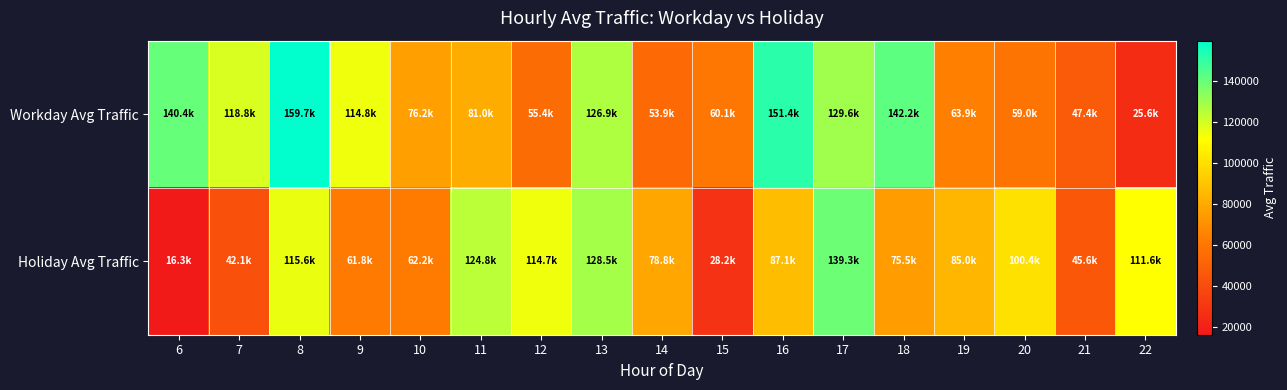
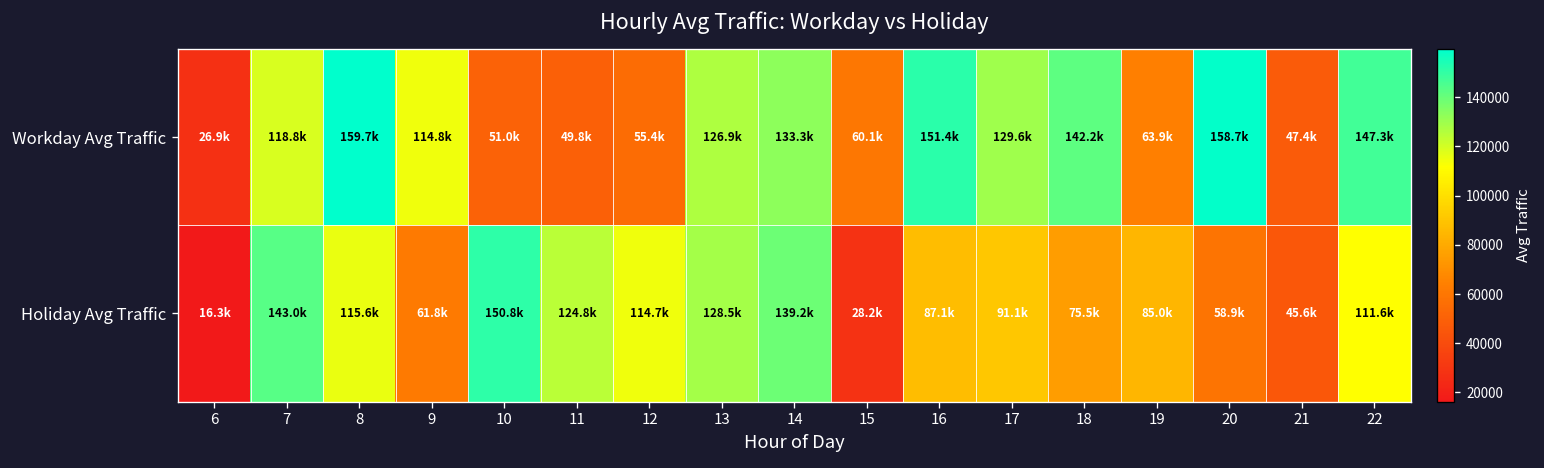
  {
    "Workday Avg Traffic": {
-     "6": "140.4k",
+     "6": "26.9k",
      "7": "118.8k",
      "8": "159.7k",
      "9": "114.8k",
-     "10": "76.2k",
-     "11": "81.0k",
+     "10": "51.0k",
+     "11": "49.8k",
      "12": "55.4k",
      "13": "126.9k",
-     "14": "53.9k",
+     "14": "133.3k",
      "15": "60.1k",
      "16": "151.4k",
      "17": "129.6k",
      "18": "142.2k",
      "19": "63.9k",
-     "20": "59.0k",
+     "20": "158.7k",
      "21": "47.4k",
-     "22": "25.6k"
+     "22": "147.3k"
    },
    "Holiday Avg Traffic": {
      "6": "16.3k",
-     "7": "42.1k",
+     "7": "143.0k",
      "8": "115.6k",
      "9": "61.8k",
-     "10": "62.2k",
+     "10": "150.8k",
      "11": "124.8k",
      "12": "114.7k",
      "13": "128.5k",
-     "14": "78.8k",
+     "14": "139.2k",
      "15": "28.2k",
      "16": "87.1k",
-     "17": "139.3k",
+     "17": "91.1k",
      "18": "75.5k",
      "19": "85.0k",
-     "20": "100.4k",
+     "20": "58.9k",
      "21": "45.6k",
      "22": "111.6k"
    }
  }
